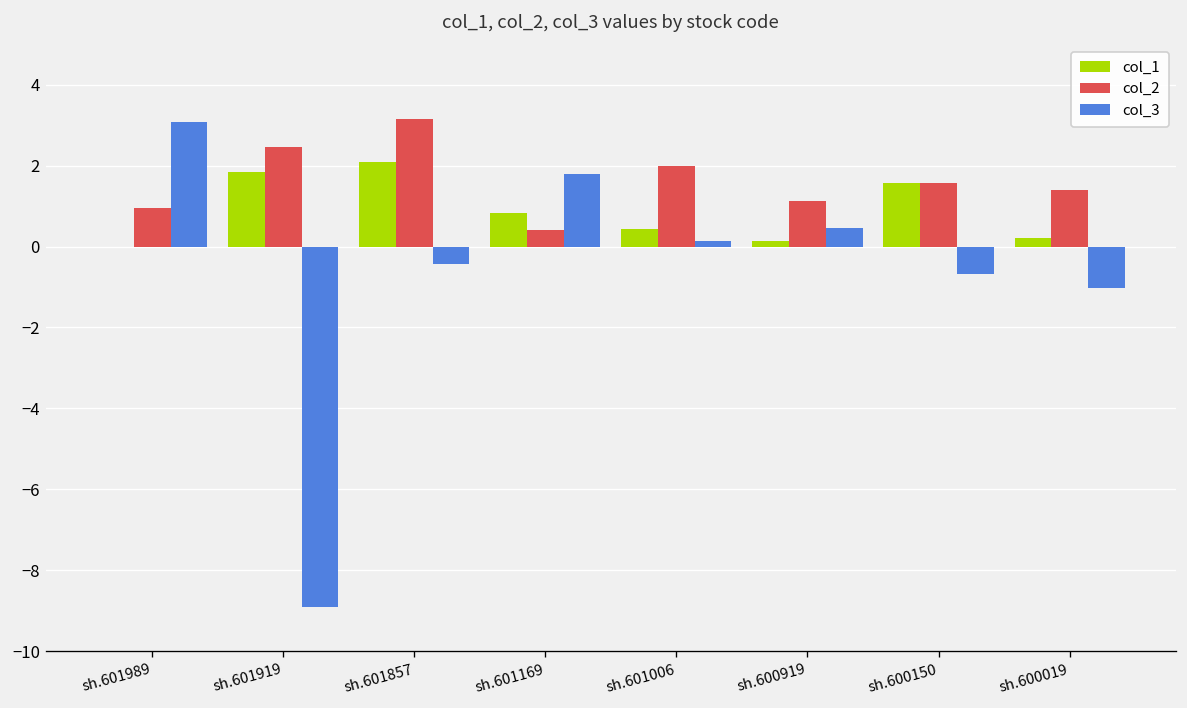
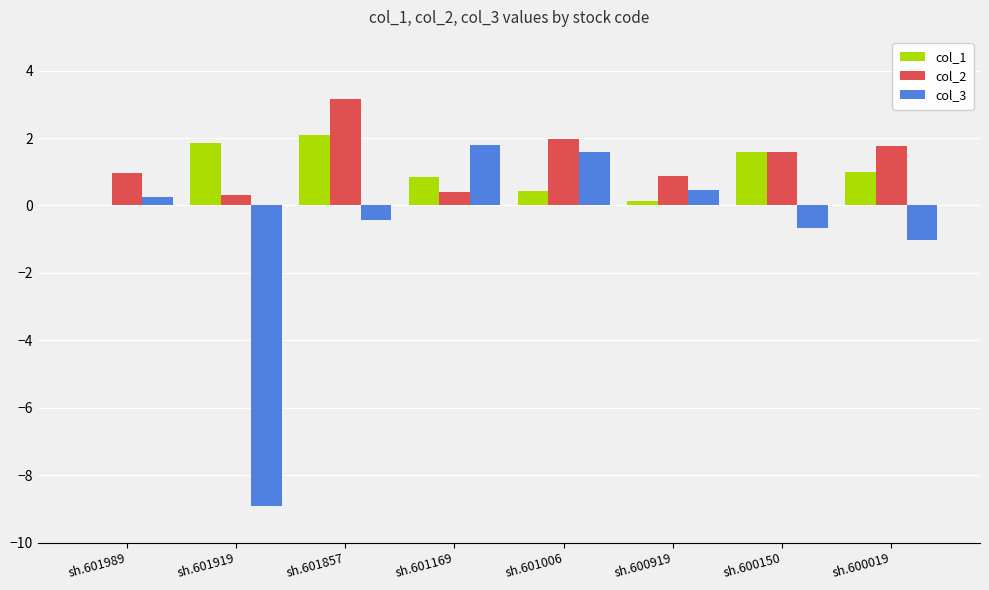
  {
    "col_1": {
      "sh.601989": 0.0,
      "sh.601919": 1.8,
      "sh.601857": 2.1,
      "sh.601169": 0.8,
      "sh.601006": 0.4,
      "sh.600919": 0.1,
      "sh.600150": 1.6,
-     "sh.600019": 0.2
+     "sh.600019": 1.0
    },
    "col_2": {
      "sh.601989": 1.0,
-     "sh.601919": 2.5,
+     "sh.601919": 0.3,
      "sh.601857": 3.2,
      "sh.601169": 0.4,
      "sh.601006": 2.0,
-     "sh.600919": 1.1,
+     "sh.600919": 0.9,
      "sh.600150": 1.6,
-     "sh.600019": 1.4
+     "sh.600019": 1.8
    },
    "col_3": {
-     "sh.601989": 3.1,
+     "sh.601989": 0.2,
      "sh.601919": -8.9,
      "sh.601857": -0.4,
      "sh.601169": 1.8,
-     "sh.601006": 0.1,
+     "sh.601006": 1.6,
      "sh.600919": 0.5,
      "sh.600150": -0.7,
      "sh.600019": -1.0
    }
  }
